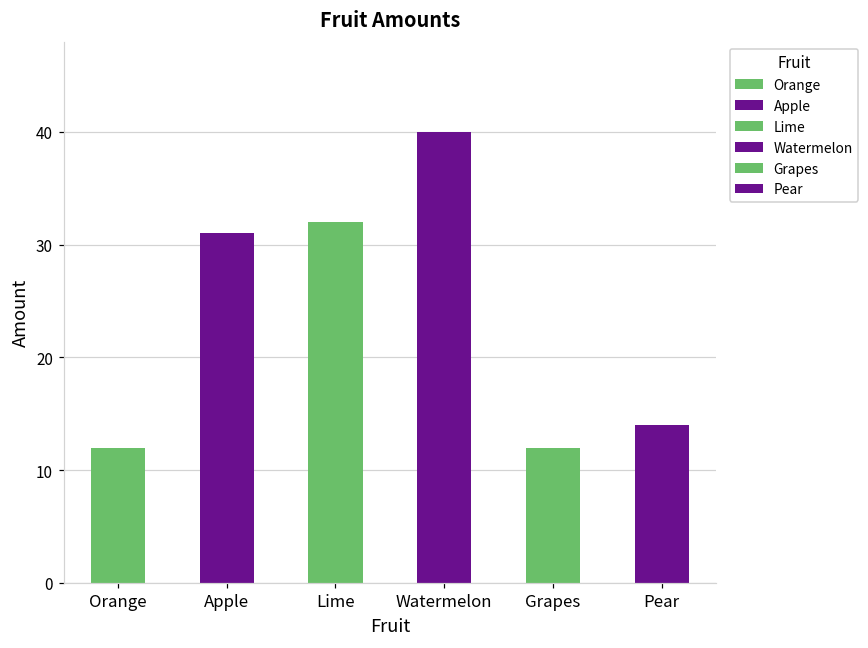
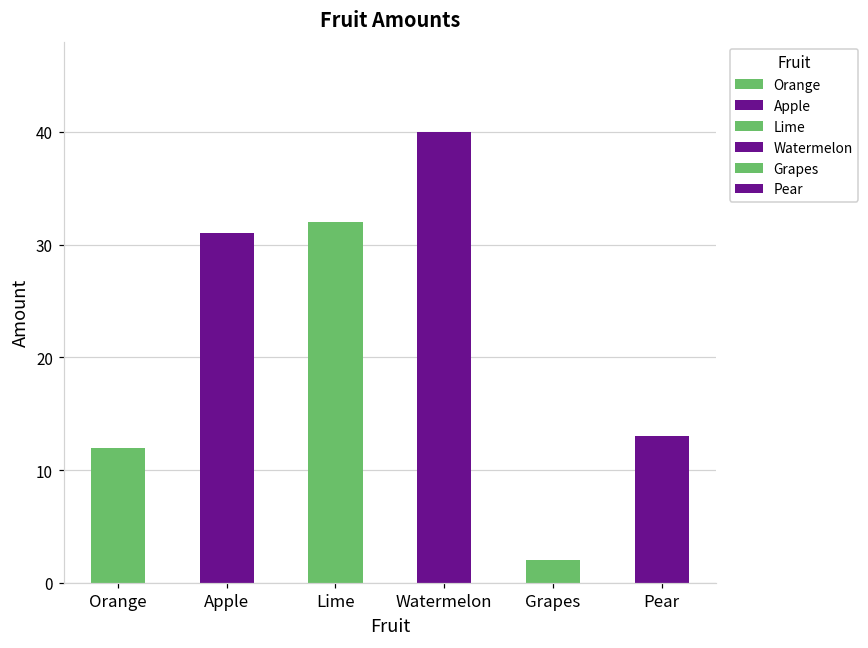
  {
    "Orange": 12,
    "Apple": 31,
    "Lime": 32,
    "Watermelon": 40,
-   "Grapes": 12,
-   "Pear": 14
+   "Grapes": 2,
+   "Pear": 13
  }
